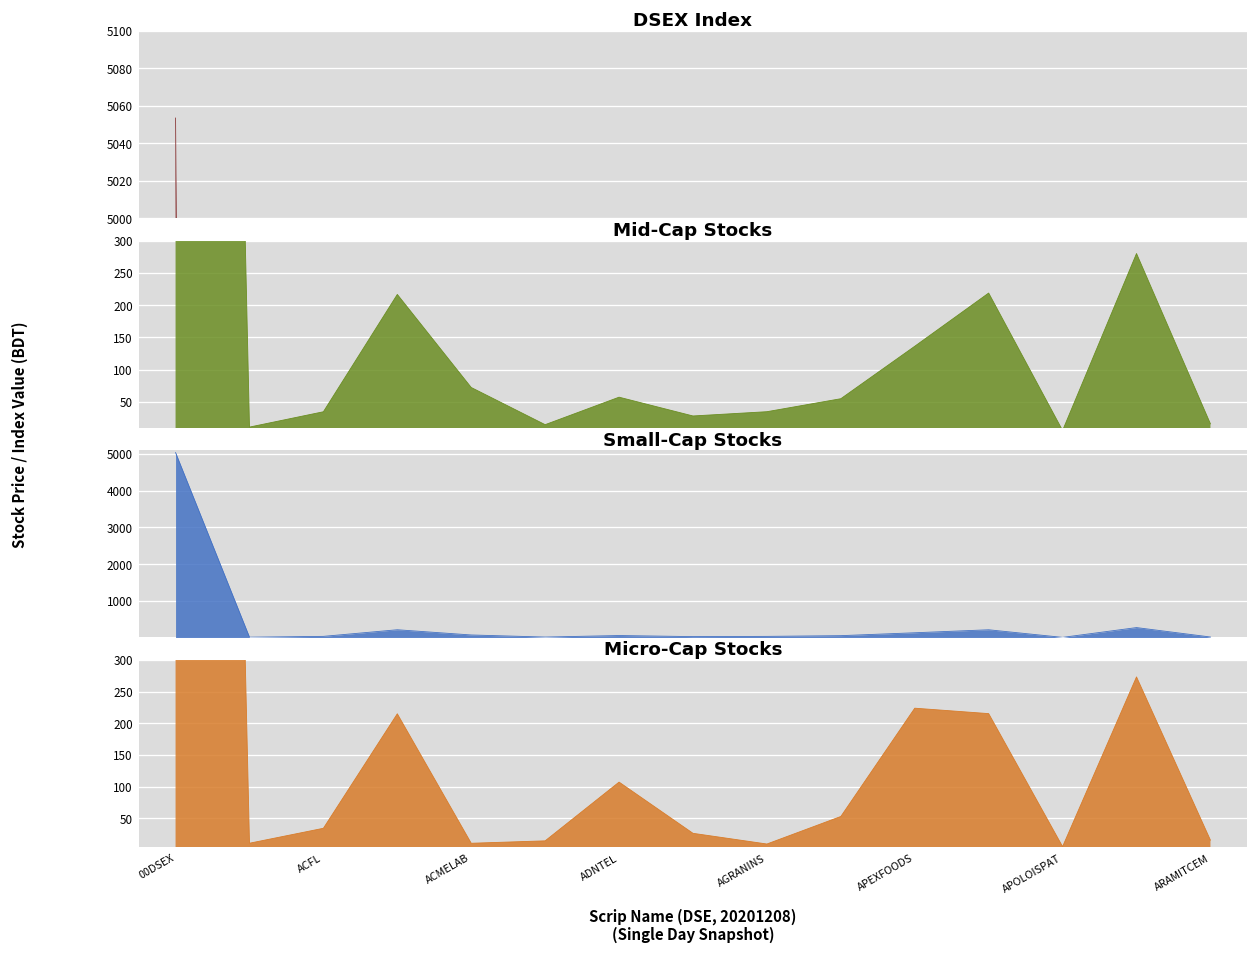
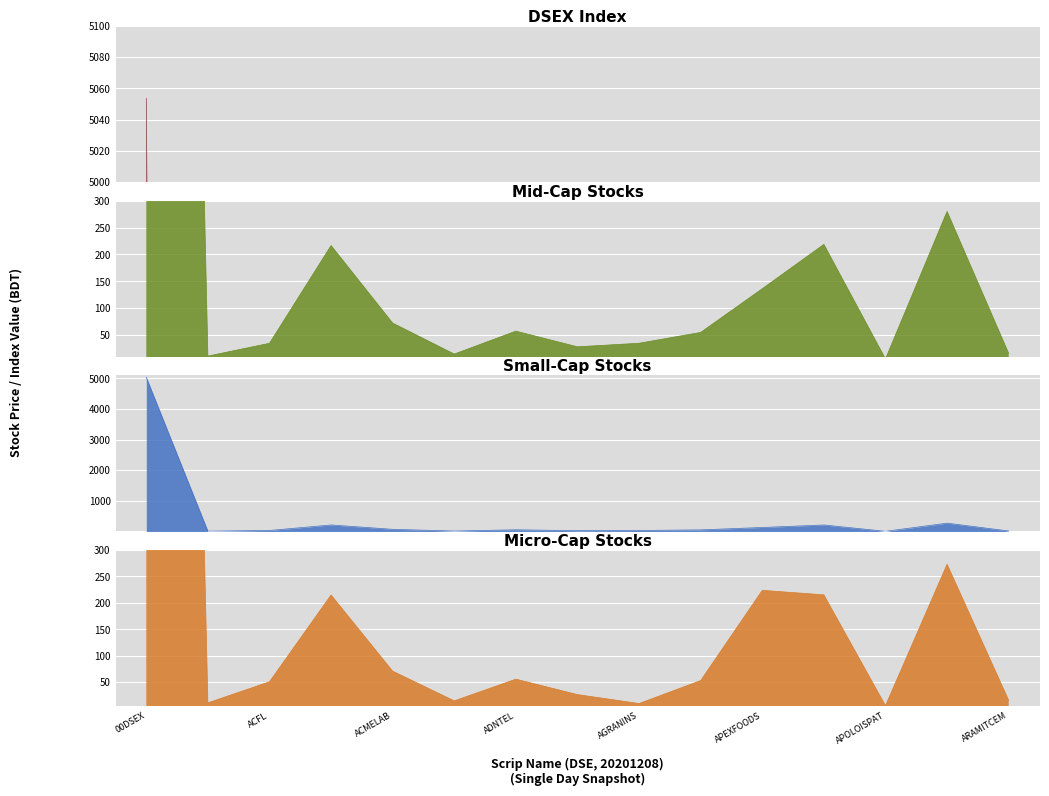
  {
    "Micro-Cap Stocks": {
-     "ACFL": 30,
-     "ACMELAB": 10,
-     "ADNTEL": 110,
+     "ACFL": 50,
+     "ACMELAB": 70,
+     "ADNTEL": 60,
      "AGRANINS": 10,
      "APEXFOODS": 220,
      "APOLOISPAT": 10,
      "ARAMITCEM": 20
    }
  }
